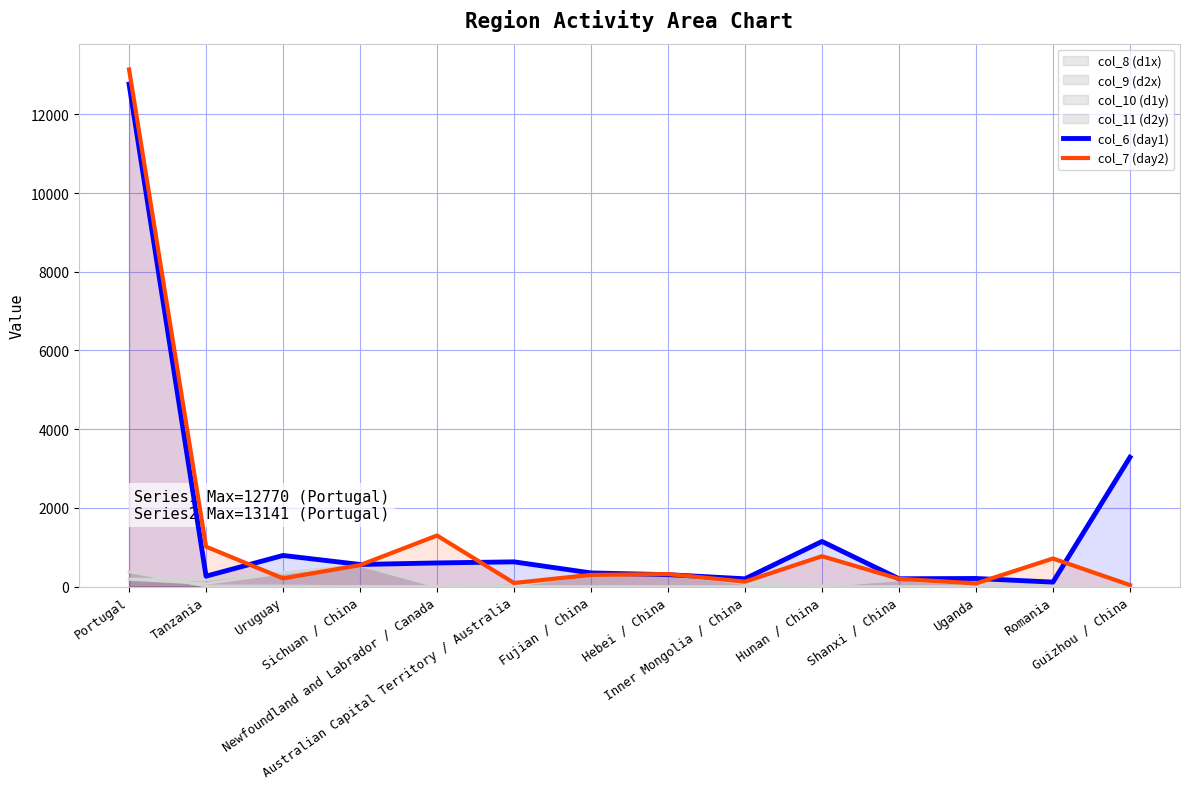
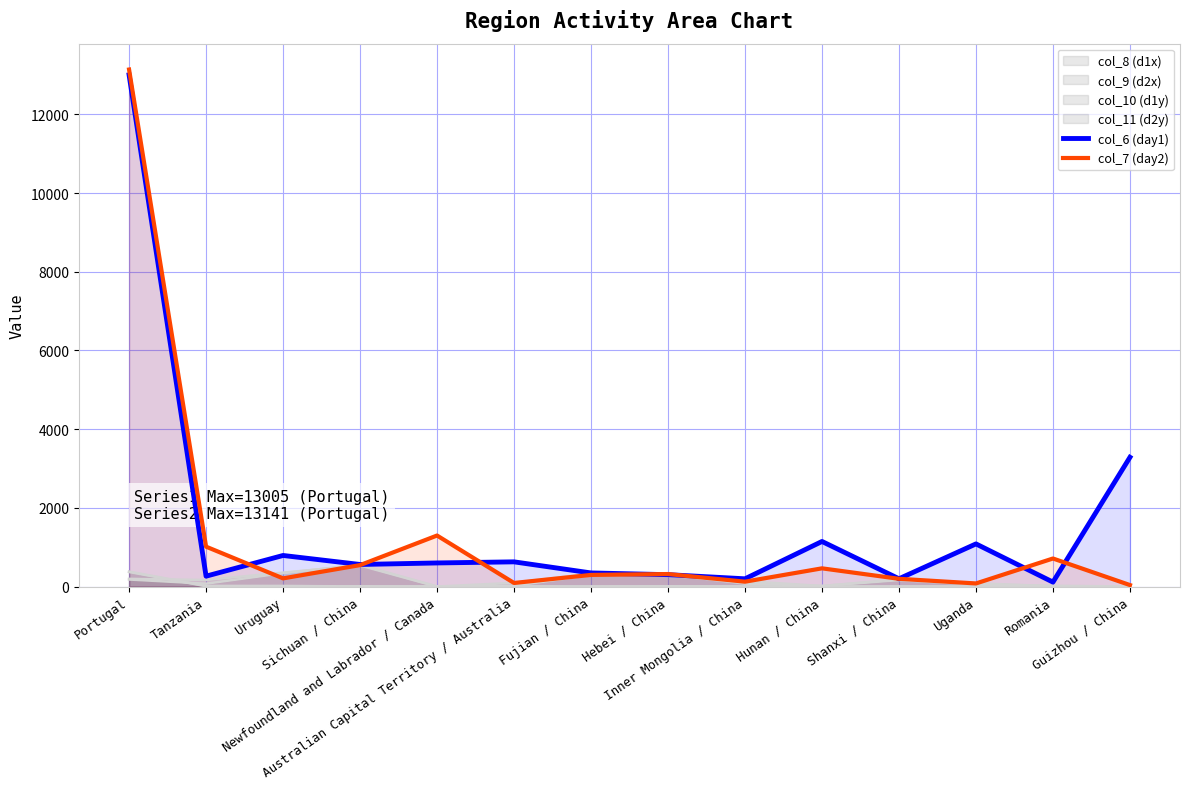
  {
    "col_6 (day1)": {
-     "Portugal": 12770,
-     "Uganda": 200
+     "Portugal": 13005,
+     "Uganda": 1100
    },
    "col_7 (day2)": {
      "Portugal": 13100,
      "Tanzania": 1000,
      "Uruguay": 200,
      "Newfoundland and Labrador / Canada": 1300,
-     "Hunan / China": 800,
+     "Hunan / China": 500,
      "Romania": 700
    }
  }
